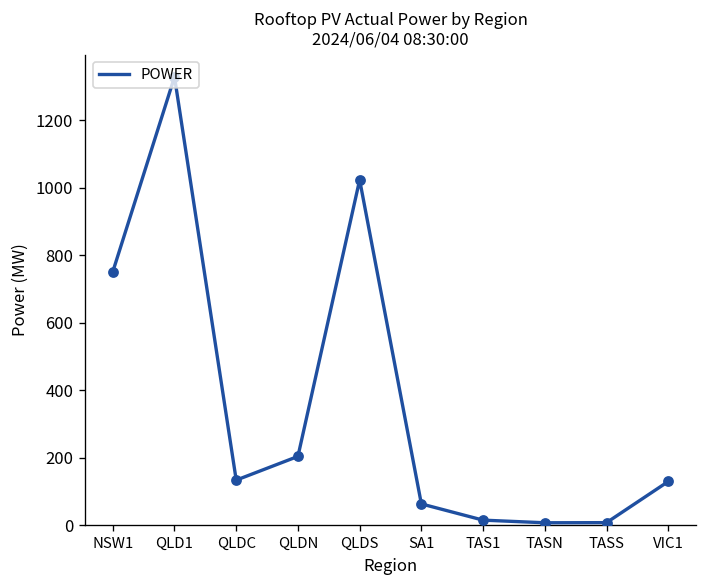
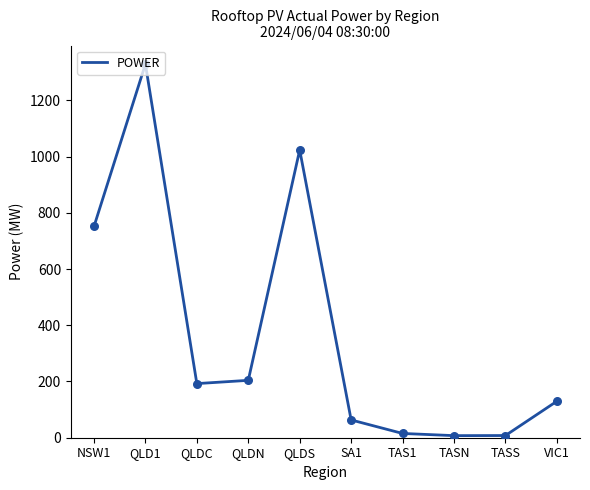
  {
    "NSW1": 750,
-   "QLDC": 130,
+   "QLDC": 190,
    "QLDN": 200,
    "QLDS": 1020,
    "SA1": 60,
    "TAS1": 20,
    "TASN": 10,
    "TASS": 10,
    "VIC1": 130
  }
